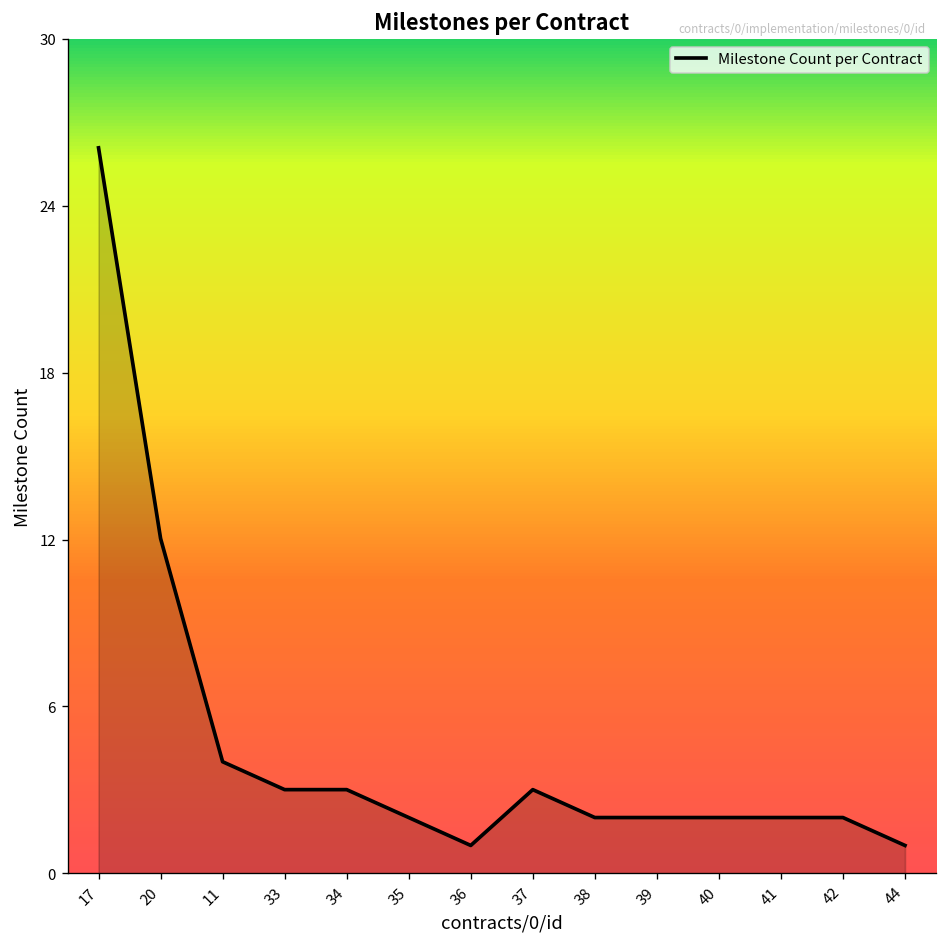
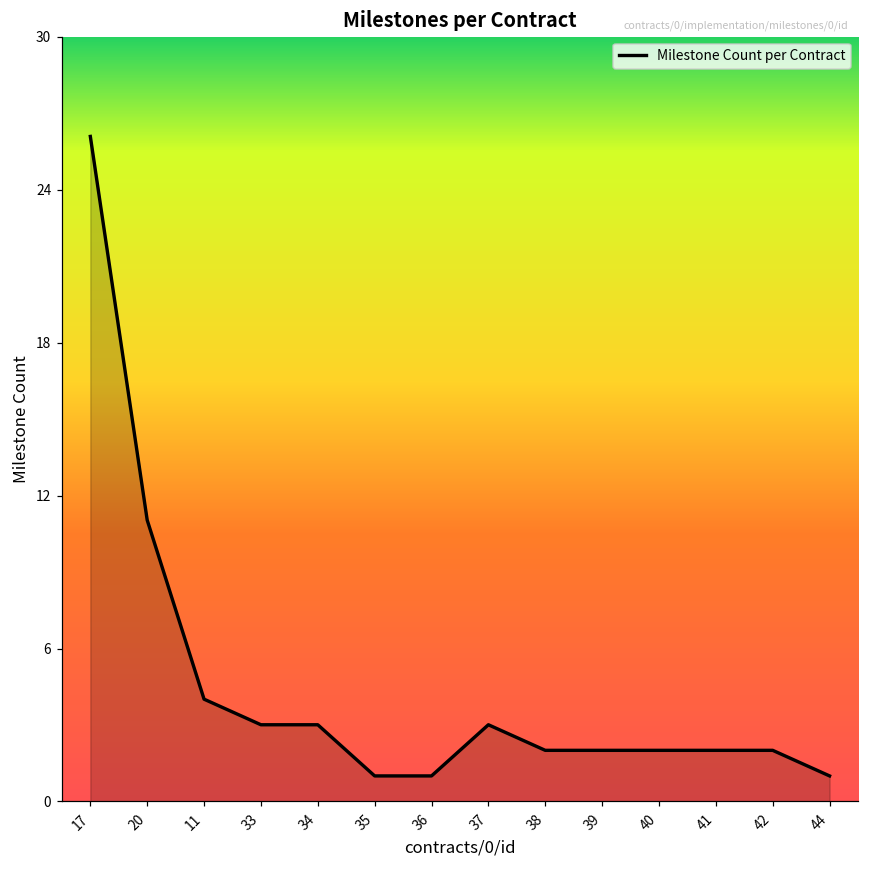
  {
    "17": 26,
-   "20": 12,
+   "20": 11,
    "11": 4,
    "33": 3,
    "34": 3,
-   "35": 2,
+   "35": 1,
    "36": 1,
    "37": 3,
    "38": 2,
    "39": 2,
    "40": 2,
    "41": 2,
    "42": 2,
    "44": 1
  }
